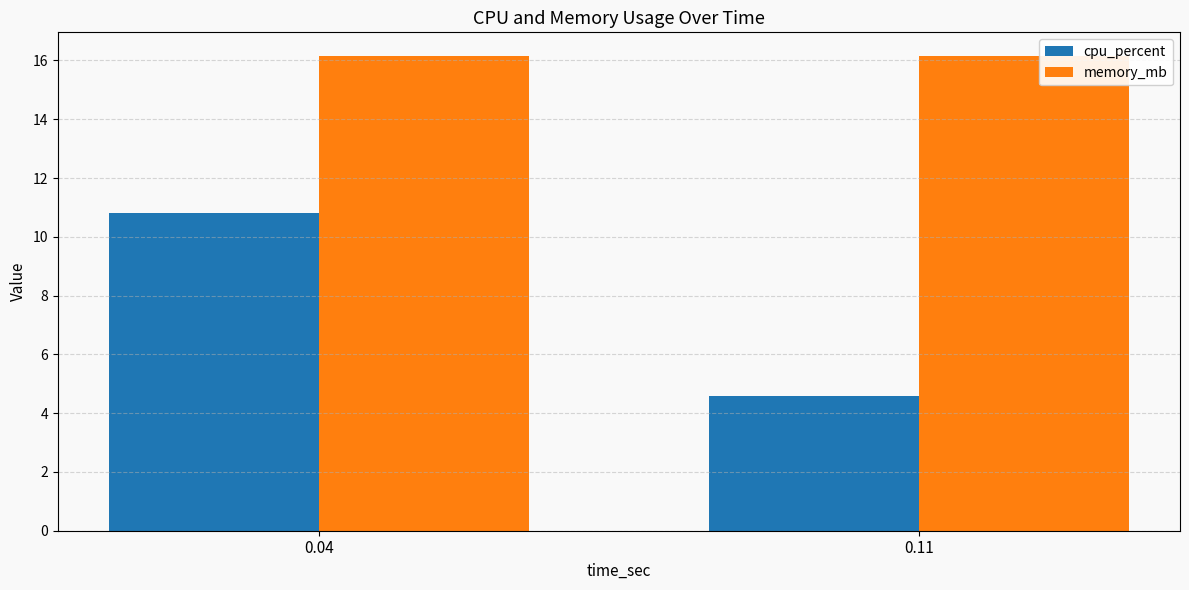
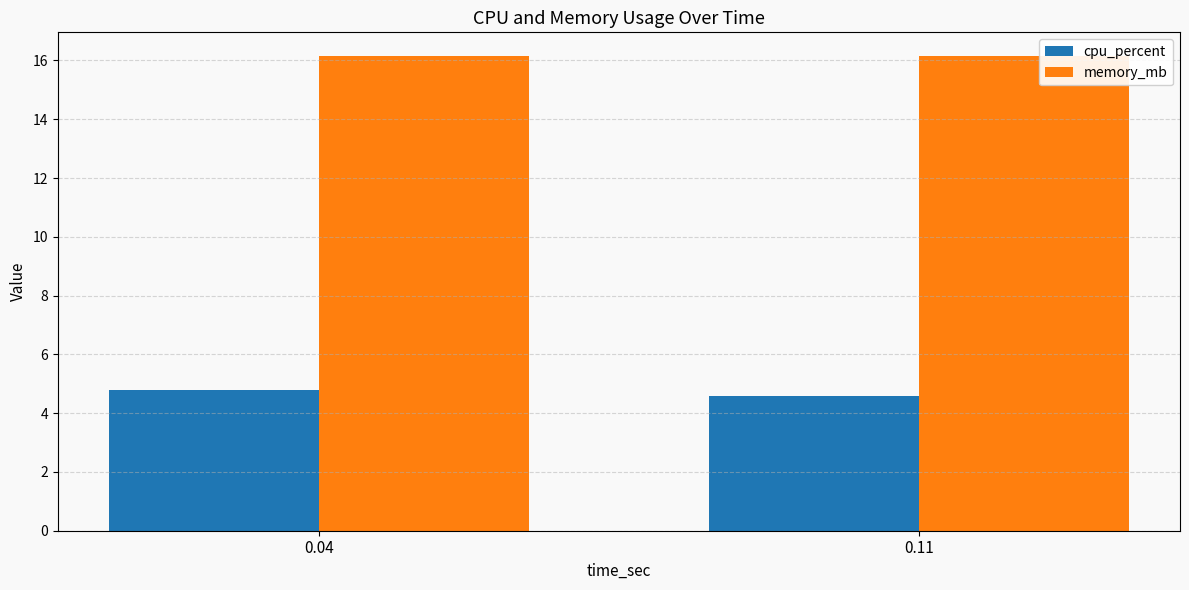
  {
    "cpu_percent": {
-     "0.04": 10.8,
+     "0.04": 4.8,
      "0.11": 4.6
    },
    "memory_mb": {
      "0.04": 16.2,
      "0.11": 16.2
    }
  }
